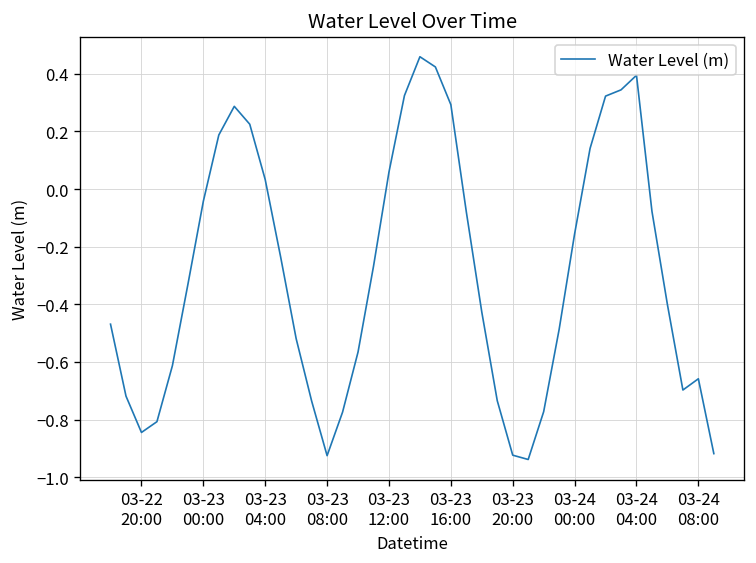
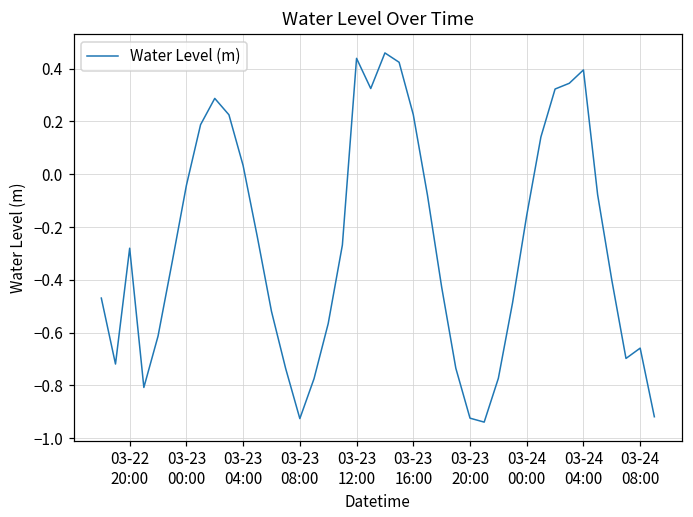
  {
-   "03-22 20:00": -0.84,
+   "03-22 20:00": -0.28,
    "03-23 00:00": -0.04,
    "03-23 04:00": 0.03,
    "03-23 08:00": -0.93,
-   "03-23 12:00": 0.06,
-   "03-23 16:00": 0.29,
+   "03-23 12:00": 0.44,
+   "03-23 16:00": 0.23,
    "03-23 20:00": -0.92,
    "03-24 00:00": -0.16,
    "03-24 04:00": 0.40,
    "03-24 08:00": -0.66
  }
